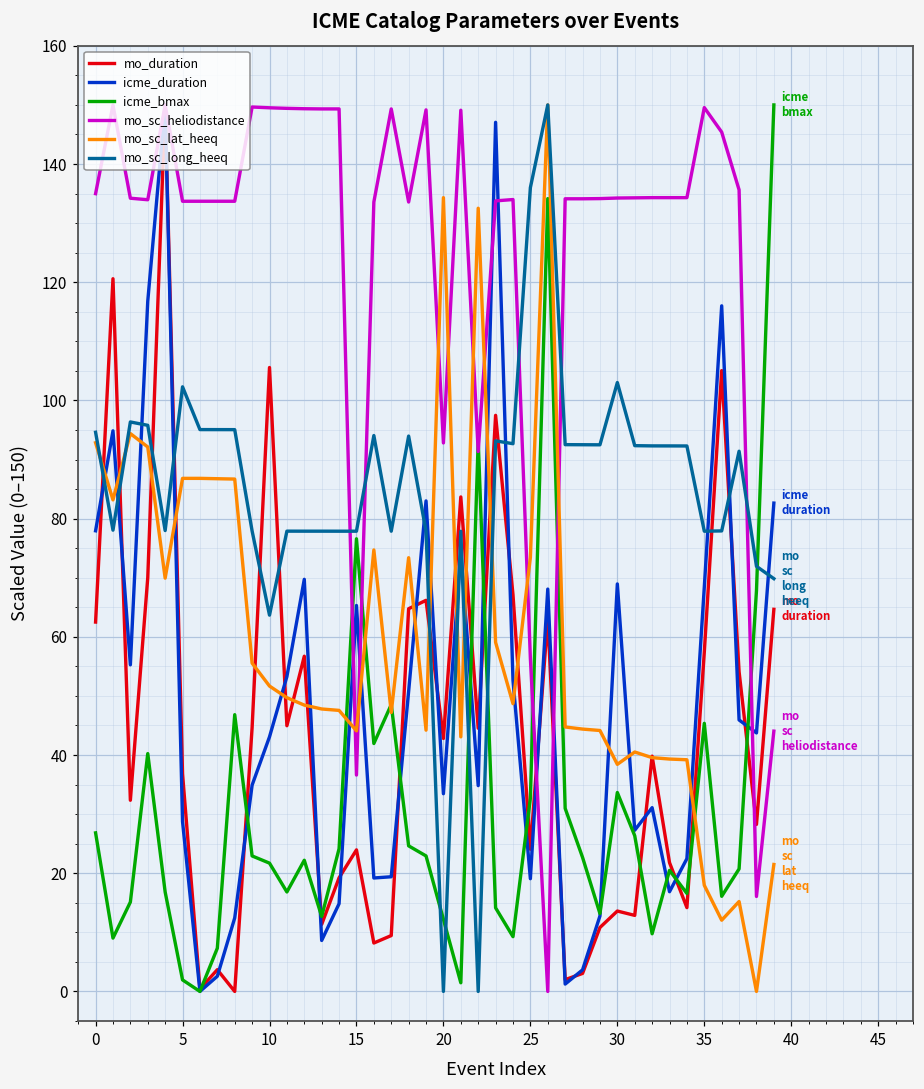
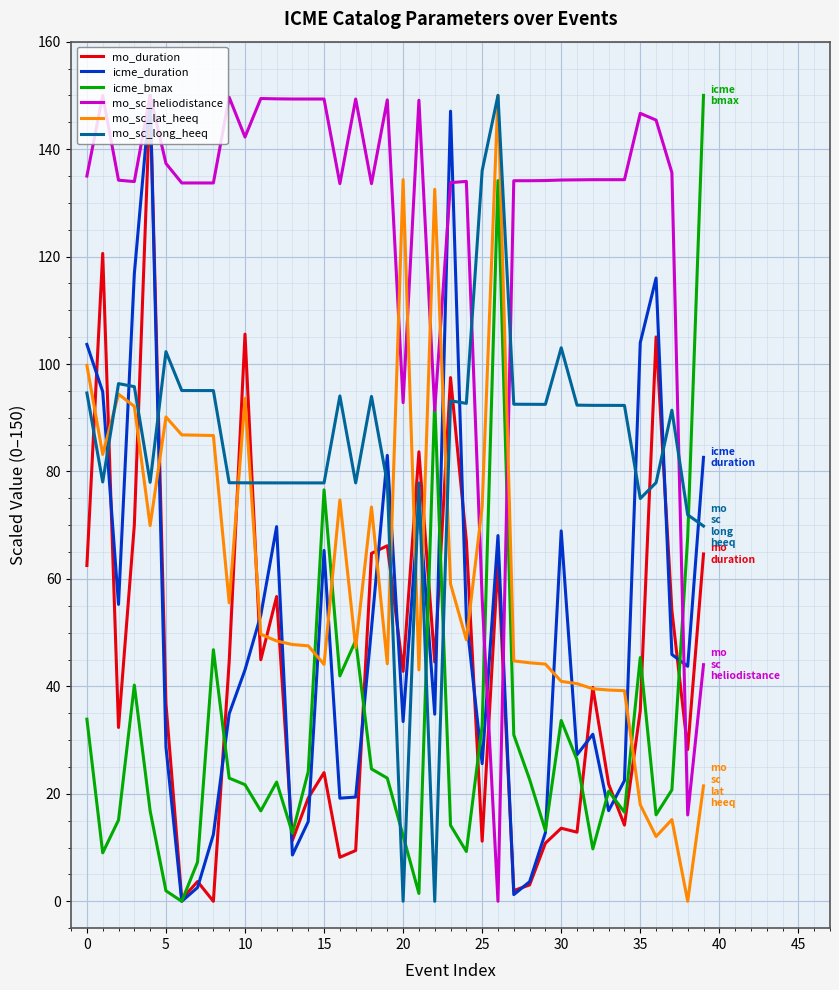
  {
    "mo_duration": {
      "0": 62,
      "5": 37,
      "10": 106,
      "15": 24,
      "20": 43,
-     "25": 24,
+     "25": 11,
      "30": 14,
-     "35": 57
+     "35": 36
    },
    "icme_duration": {
-     "0": 78,
+     "0": 104,
      "5": 29,
      "10": 43,
      "15": 65,
      "20": 33,
-     "25": 19,
+     "25": 26,
      "30": 69,
-     "35": 68
+     "35": 104
    },
    "icme_bmax": {
-     "0": 27,
+     "0": 34,
      "5": 2,
      "10": 22,
      "15": 77,
      "20": 12,
      "25": 33,
      "30": 34,
      "35": 45
    },
    "mo_sc_heliodistance": {
      "0": 135,
-     "5": 134,
-     "10": 150,
-     "15": 37,
+     "5": 137,
+     "10": 142,
+     "15": 149,
      "20": 93,
      "25": 56,
      "30": 134,
-     "35": 150
+     "35": 147
    },
    "mo_sc_lat_heeq": {
-     "0": 93,
-     "5": 87,
-     "10": 52,
+     "0": 100,
+     "5": 90,
+     "10": 94,
      "15": 44,
      "20": 134,
      "25": 73,
-     "30": 38,
+     "30": 41,
      "35": 18
    },
    "mo_sc_long_heeq": {
      "0": 95,
      "5": 102,
-     "10": 64,
+     "10": 78,
      "15": 78,
      "20": 0,
      "25": 136,
      "30": 103,
-     "35": 78
+     "35": 75
    }
  }
